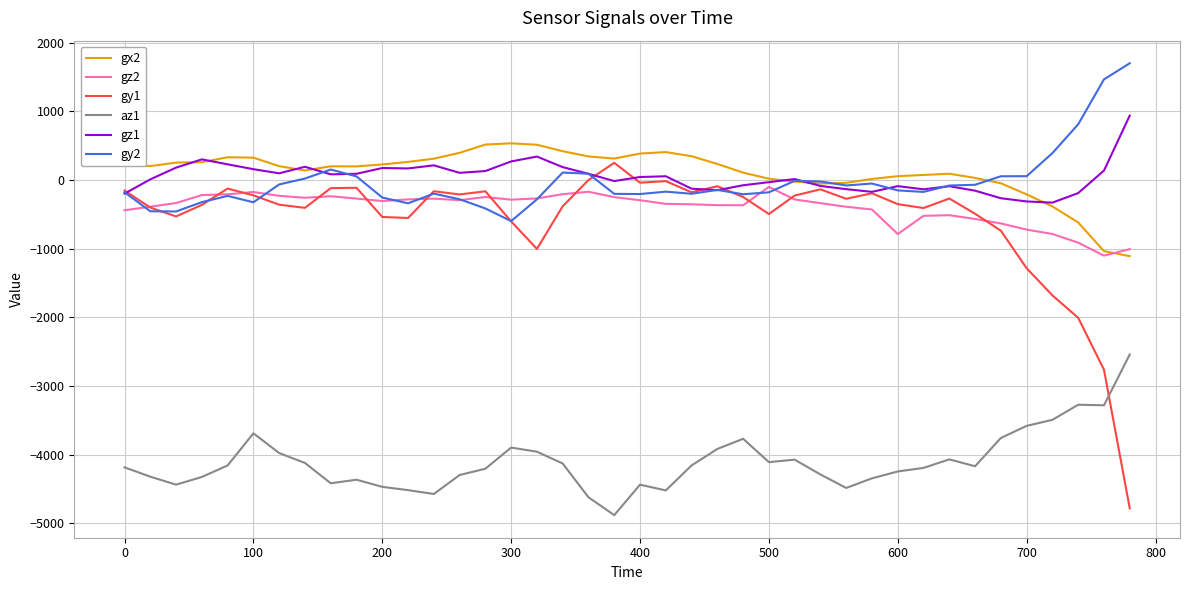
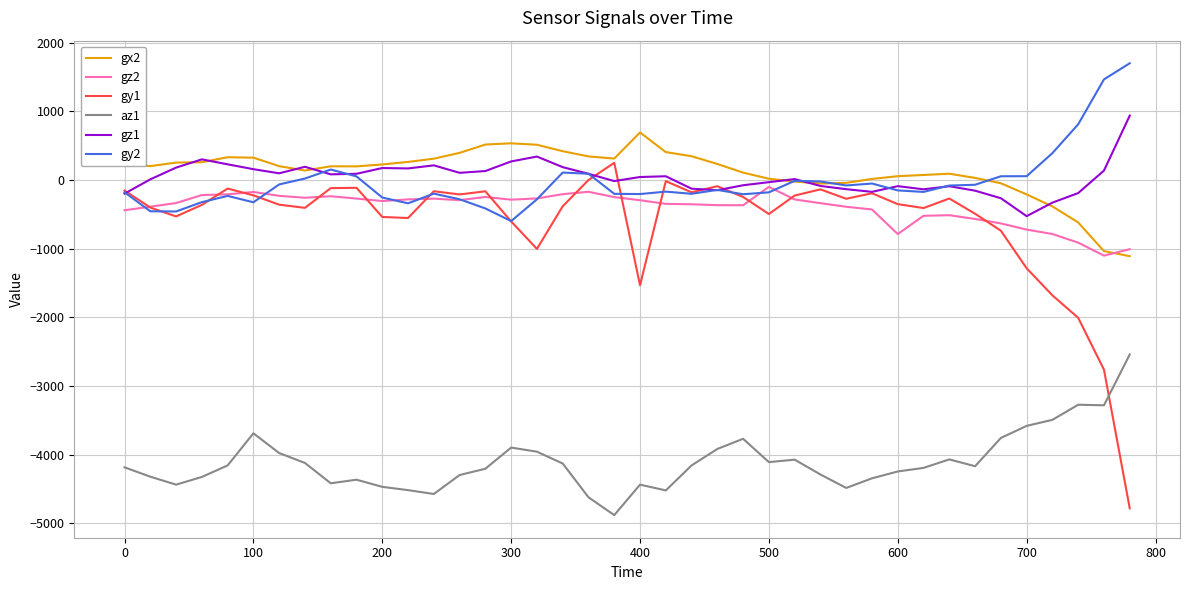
  {
    "gx2": {
      "100": 300,
      "200": 200,
      "300": 500,
-     "400": 400,
+     "400": 700,
      "500": 0,
      "600": 100,
      "700": -200
    },
    "gz2": {
      "0": -400,
      "100": -200,
      "200": -300,
      "300": -300,
      "400": -300,
      "500": -100,
      "600": -800,
      "700": -700
    },
    "gy1": {
      "100": -200,
      "200": -500,
-     "400": 0,
+     "400": -1500,
      "500": -500,
      "600": -400,
      "700": -1300
    },
    "az1": {
      "0": -4200,
      "100": -3700,
      "200": -4500,
      "300": -3900,
      "400": -4400,
      "500": -4100,
      "600": -4200,
      "700": -3600
    },
    "gz1": {
      "100": 200,
      "200": 200,
      "300": 300,
      "400": 0,
      "500": 0,
      "600": -100,
-     "700": -300
+     "700": -500
    },
    "gy2": {
      "100": -300,
      "200": -300,
      "400": -200,
      "500": -200,
      "600": -200,
      "700": 100
    }
  }
